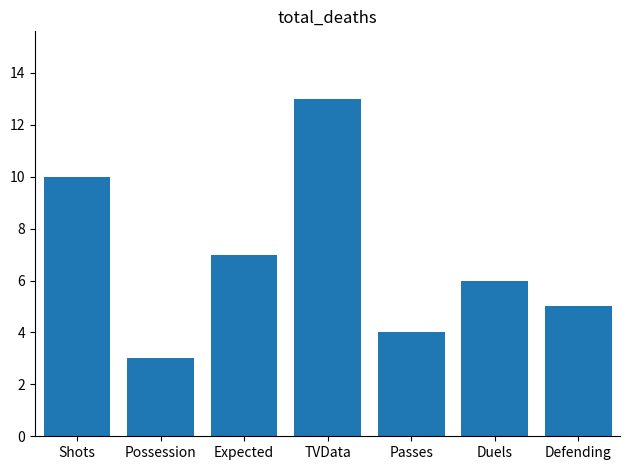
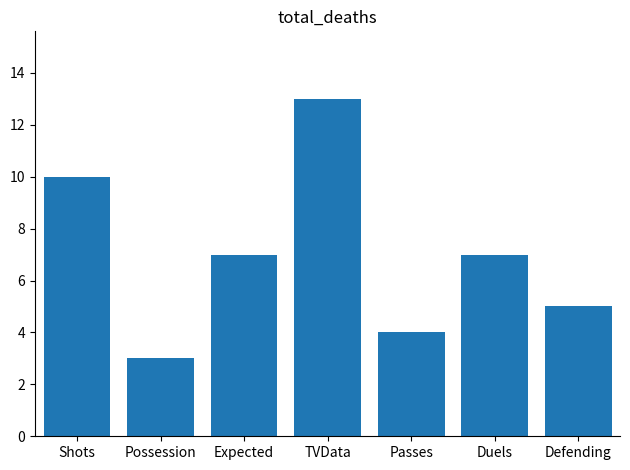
  {
    "Shots": 10,
    "Possession": 3,
    "Expected": 7,
    "TVData": 13,
    "Passes": 4,
-   "Duels": 6,
+   "Duels": 7,
    "Defending": 5
  }
